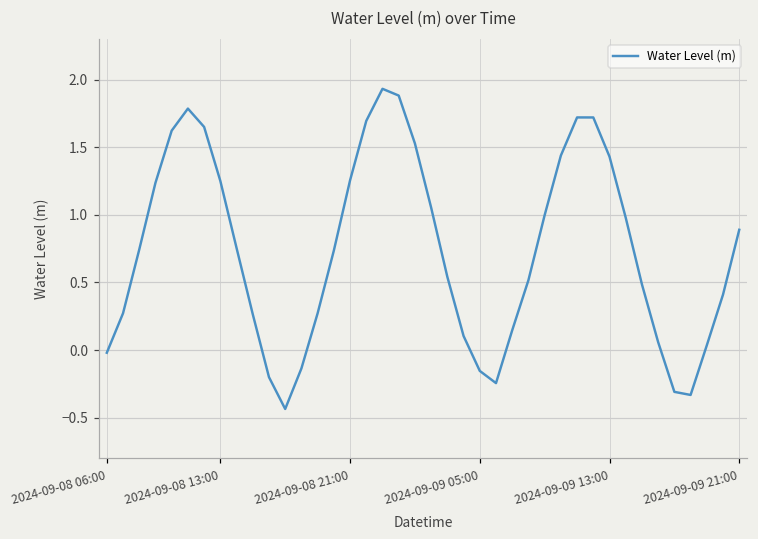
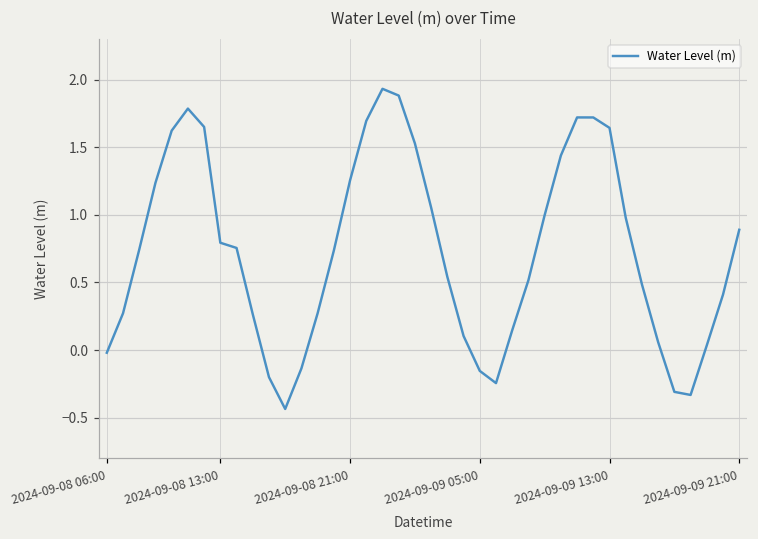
  {
    "2024-09-08 06:00": -0.02,
-   "2024-09-08 13:00": 1.25,
+   "2024-09-08 13:00": 0.79,
    "2024-09-08 21:00": 1.25,
    "2024-09-09 05:00": -0.15,
-   "2024-09-09 13:00": 1.43,
+   "2024-09-09 13:00": 1.64,
    "2024-09-09 21:00": 0.89
  }
